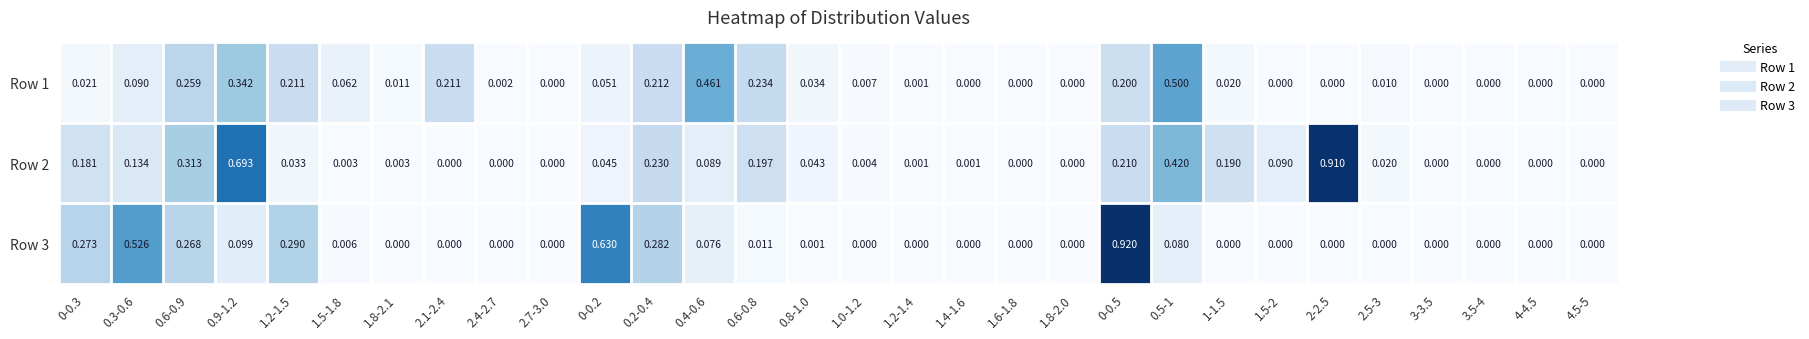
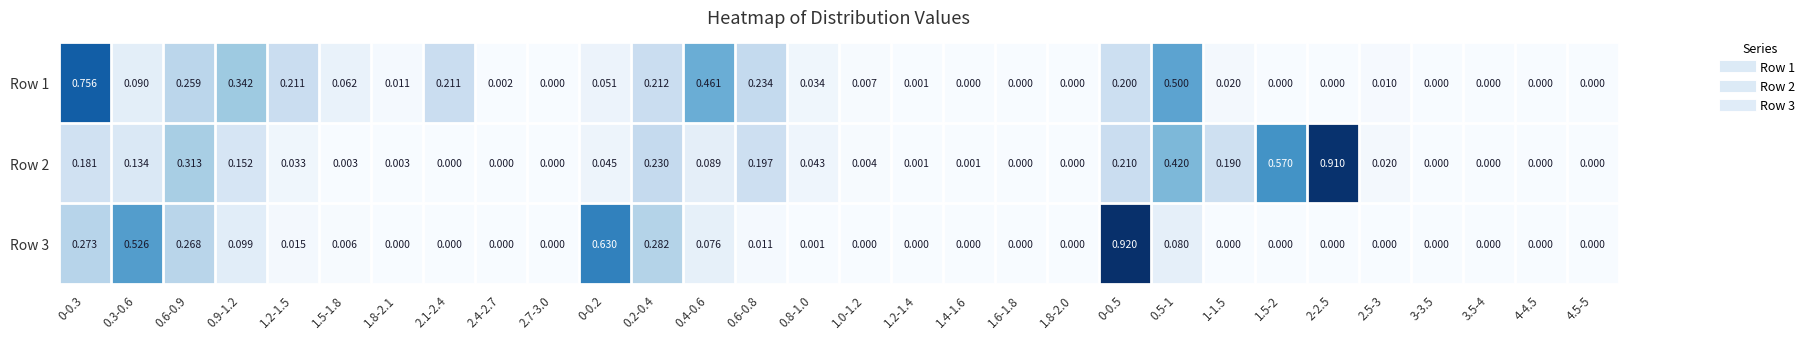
  {
    "Row 1": {
-     "0-0.3": 0.021,
+     "0-0.3": 0.756,
      "0.3-0.6": 0.090,
      "0.6-0.9": 0.259,
      "0.9-1.2": 0.342,
      "1.2-1.5": 0.211,
      "1.5-1.8": 0.062,
      "1.8-2.1": 0.011,
      "2.1-2.4": 0.211,
      "2.4-2.7": 0.002,
      "2.7-3.0": 0.000,
      "0-0.2": 0.051,
      "0.2-0.4": 0.212,
      "0.4-0.6": 0.461,
      "0.6-0.8": 0.234,
      "0.8-1.0": 0.034,
      "1.0-1.2": 0.007,
      "1.2-1.4": 0.001,
      "1.4-1.6": 0.000,
      "1.6-1.8": 0.000,
      "1.8-2.0": 0.000,
      "0-0.5": 0.200,
      "0.5-1": 0.500,
      "1-1.5": 0.020,
      "1.5-2": 0.000,
      "2-2.5": 0.000,
      "2.5-3": 0.010,
      "3-3.5": 0.000,
      "3.5-4": 0.000,
      "4-4.5": 0.000,
      "4.5-5": 0.000
    },
    "Row 2": {
      "0-0.3": 0.181,
      "0.3-0.6": 0.134,
      "0.6-0.9": 0.313,
-     "0.9-1.2": 0.693,
+     "0.9-1.2": 0.152,
      "1.2-1.5": 0.033,
      "1.5-1.8": 0.003,
      "1.8-2.1": 0.003,
      "2.1-2.4": 0.000,
      "2.4-2.7": 0.000,
      "2.7-3.0": 0.000,
      "0-0.2": 0.045,
      "0.2-0.4": 0.230,
      "0.4-0.6": 0.089,
      "0.6-0.8": 0.197,
      "0.8-1.0": 0.043,
      "1.0-1.2": 0.004,
      "1.2-1.4": 0.001,
      "1.4-1.6": 0.001,
      "1.6-1.8": 0.000,
      "1.8-2.0": 0.000,
      "0-0.5": 0.210,
      "0.5-1": 0.420,
      "1-1.5": 0.190,
-     "1.5-2": 0.090,
+     "1.5-2": 0.570,
      "2-2.5": 0.910,
      "2.5-3": 0.020,
      "3-3.5": 0.000,
      "3.5-4": 0.000,
      "4-4.5": 0.000,
      "4.5-5": 0.000
    },
    "Row 3": {
      "0-0.3": 0.273,
      "0.3-0.6": 0.526,
      "0.6-0.9": 0.268,
      "0.9-1.2": 0.099,
-     "1.2-1.5": 0.290,
+     "1.2-1.5": 0.015,
      "1.5-1.8": 0.006,
      "1.8-2.1": 0.000,
      "2.1-2.4": 0.000,
      "2.4-2.7": 0.000,
      "2.7-3.0": 0.000,
      "0-0.2": 0.630,
      "0.2-0.4": 0.282,
      "0.4-0.6": 0.076,
      "0.6-0.8": 0.011,
      "0.8-1.0": 0.001,
      "1.0-1.2": 0.000,
      "1.2-1.4": 0.000,
      "1.4-1.6": 0.000,
      "1.6-1.8": 0.000,
      "1.8-2.0": 0.000,
      "0-0.5": 0.920,
      "0.5-1": 0.080,
      "1-1.5": 0.000,
      "1.5-2": 0.000,
      "2-2.5": 0.000,
      "2.5-3": 0.000,
      "3-3.5": 0.000,
      "3.5-4": 0.000,
      "4-4.5": 0.000,
      "4.5-5": 0.000
    }
  }
